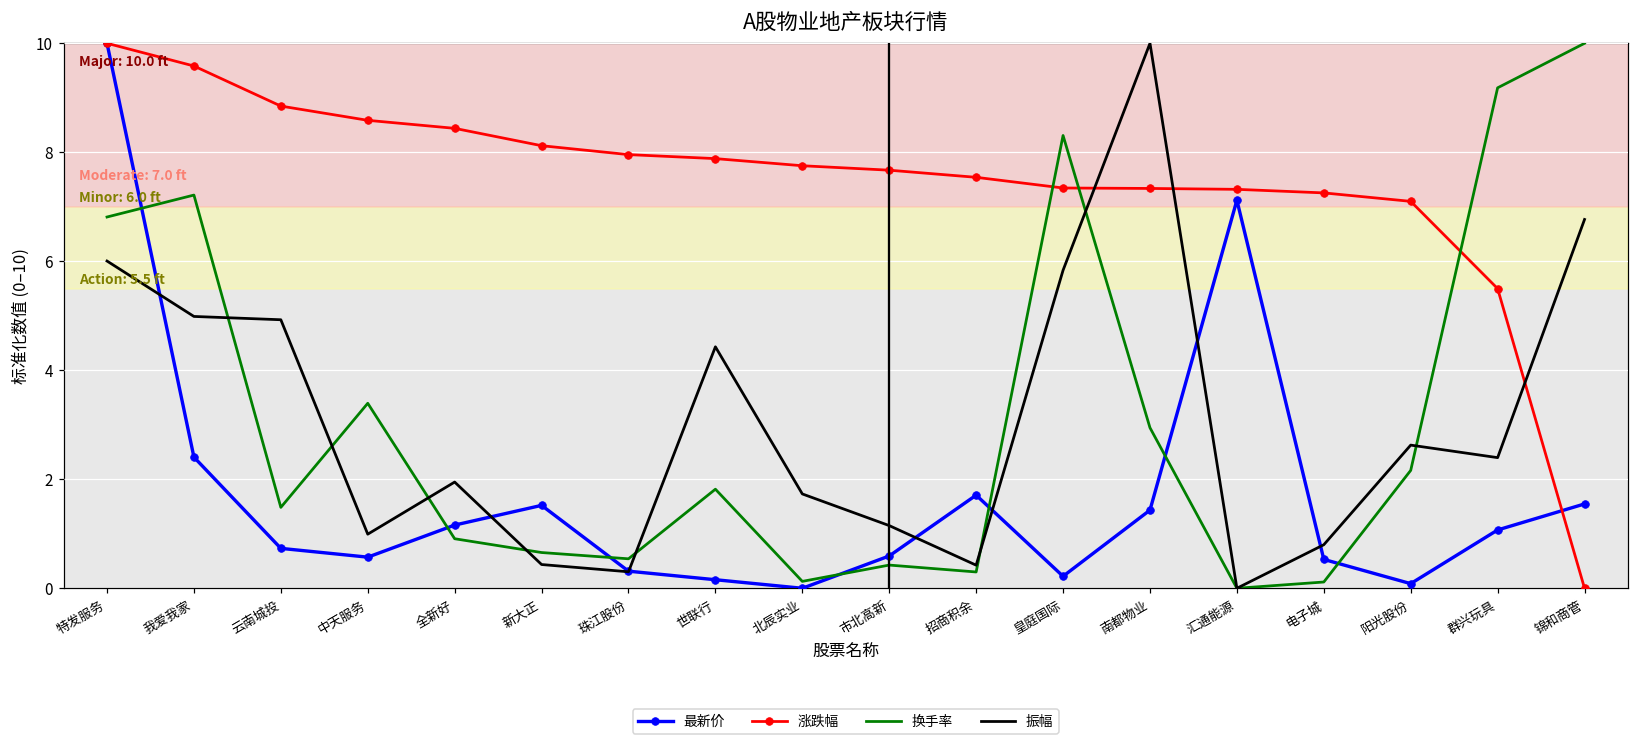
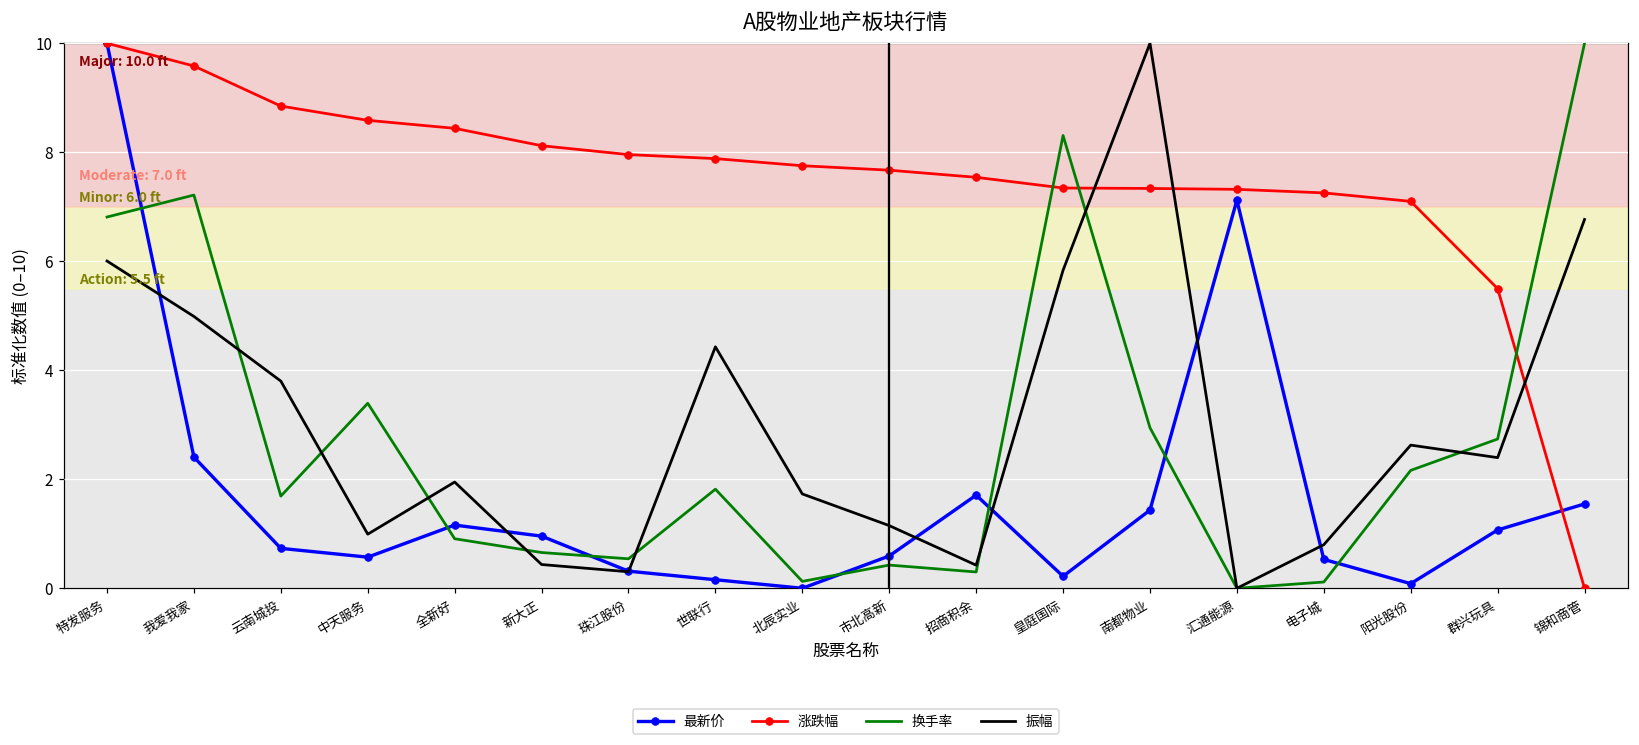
  {
    "最新价": {
      "我爱我家": 2.4,
      "云南城投": 0.7,
      "中天服务": 0.6,
      "全新好": 1.2,
-     "新大正": 1.5,
+     "新大正": 1.0,
      "世联行": 0.2,
      "北辰实业": 0.0,
      "市北高新": 0.6,
      "招商积余": 1.7,
      "皇庭国际": 0.2,
      "南都物业": 1.4,
      "汇通能源": 7.1,
      "电子城": 0.5,
      "阳光股份": 0.1,
      "群兴玩具": 1.1,
      "锦和商管": 1.5
    },
    "涨跌幅": {
      "我爱我家": 9.6,
      "云南城投": 8.8,
      "中天服务": 8.6,
      "全新好": 8.4,
      "新大正": 8.1,
      "珠江股份": 8.0,
      "世联行": 7.9,
      "北辰实业": 7.8,
      "市北高新": 7.7,
      "招商积余": 7.5,
      "皇庭国际": 7.3,
      "南都物业": 7.3,
      "汇通能源": 7.3,
      "电子城": 7.3,
      "阳光股份": 7.1,
      "群兴玩具": 5.5,
      "锦和商管": 0.0
    },
    "换手率": {
-     "云南城投": 1.5,
+     "云南城投": 1.7,
      "中天服务": 3.4,
      "全新好": 0.9,
      "新大正": 0.7,
      "珠江股份": 0.5,
      "世联行": 1.8,
      "北辰实业": 0.1,
      "市北高新": 0.4,
      "招商积余": 0.3,
      "皇庭国际": 8.3,
      "南都物业": 2.9,
      "电子城": 0.1,
      "阳光股份": 2.2,
-     "群兴玩具": 9.2,
+     "群兴玩具": 2.7,
      "锦和商管": 10.0
    },
    "振幅": {
      "我爱我家": 5.0,
-     "云南城投": 4.9,
+     "云南城投": 3.8,
      "中天服务": 1.0,
      "全新好": 1.9,
      "新大正": 0.4,
      "世联行": 4.4,
      "北辰实业": 1.7,
      "市北高新": 1.2,
      "招商积余": 0.4,
      "皇庭国际": 5.8,
      "南都物业": 10.0,
      "电子城": 0.8,
      "阳光股份": 2.6,
      "群兴玩具": 2.4,
      "锦和商管": 6.8
    }
  }
